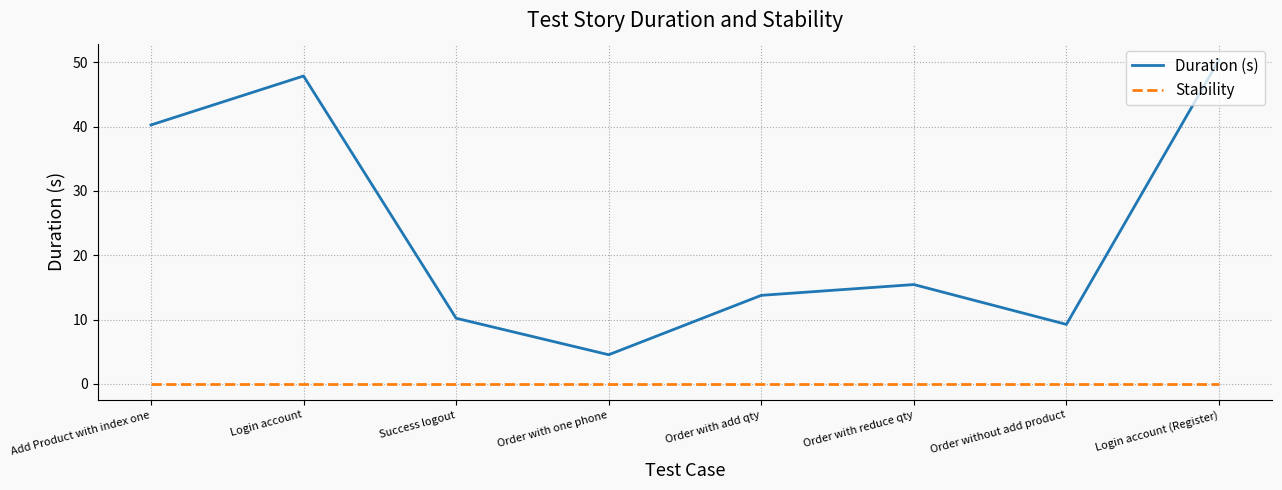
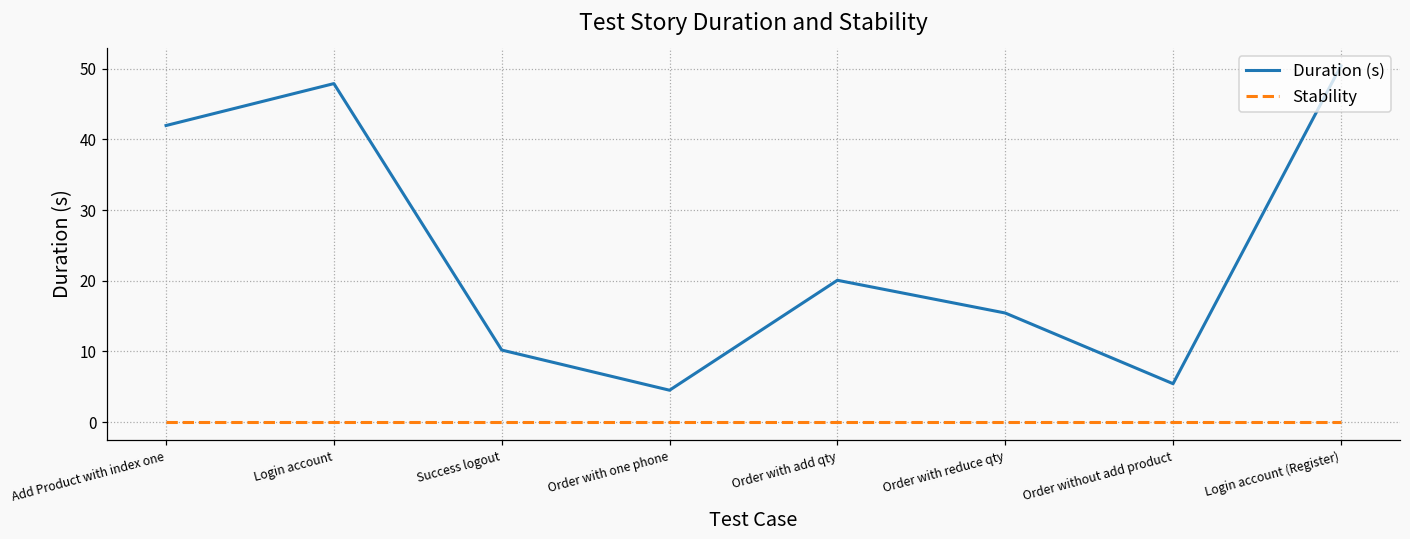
  {
    "Duration (s)": {
-     "Add Product with index one": 40,
+     "Add Product with index one": 42,
      "Login account": 48,
      "Success logout": 10,
      "Order with one phone": 5,
-     "Order with add qty": 14,
+     "Order with add qty": 20,
      "Order with reduce qty": 15,
-     "Order without add product": 9
+     "Order without add product": 5
    },
    "Stability": {
      "Add Product with index one": 0,
      "Login account": 0,
      "Success logout": 0,
      "Order with one phone": 0,
      "Order with add qty": 0,
      "Order with reduce qty": 0,
      "Order without add product": 0,
      "Login account (Register)": 0
    }
  }
